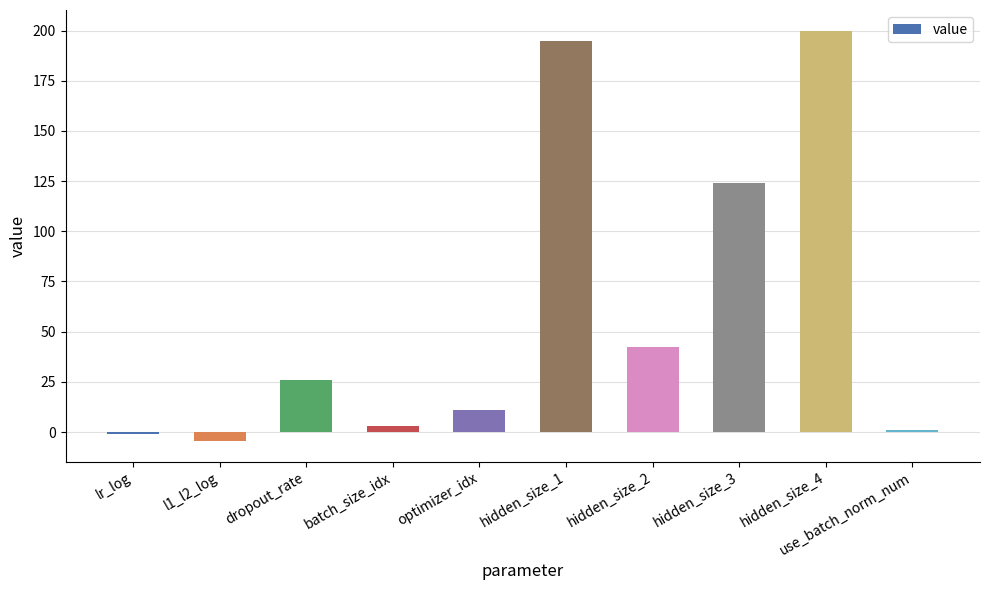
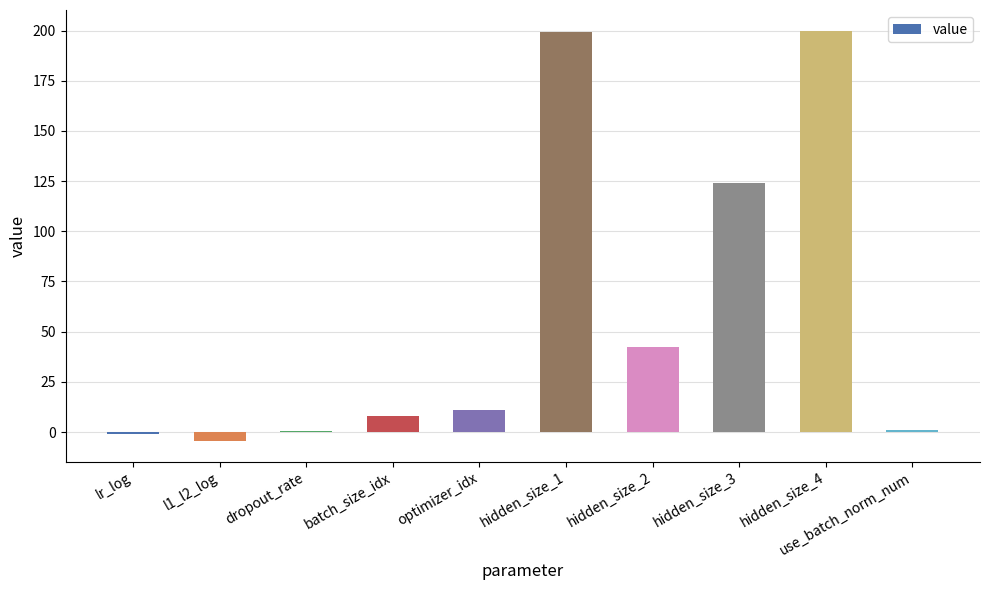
  {
    "l1_l2_log": -4,
-   "dropout_rate": 26,
-   "batch_size_idx": 3,
+   "dropout_rate": 0,
+   "batch_size_idx": 8,
    "optimizer_idx": 11,
-   "hidden_size_1": 195,
+   "hidden_size_1": 199,
    "hidden_size_2": 43,
    "hidden_size_3": 124,
    "hidden_size_4": 200
  }
